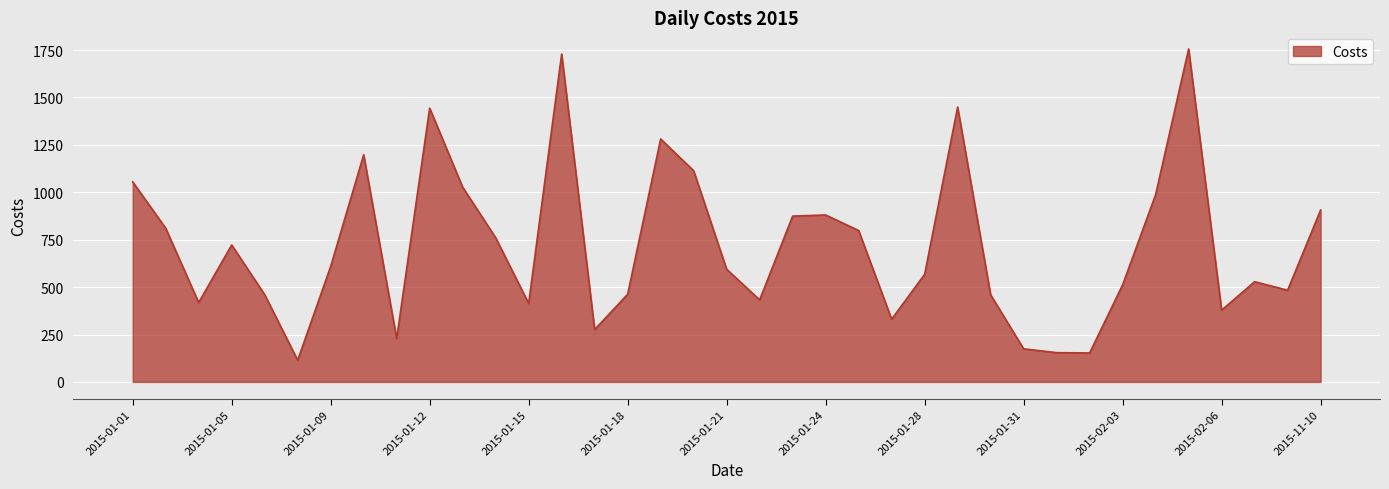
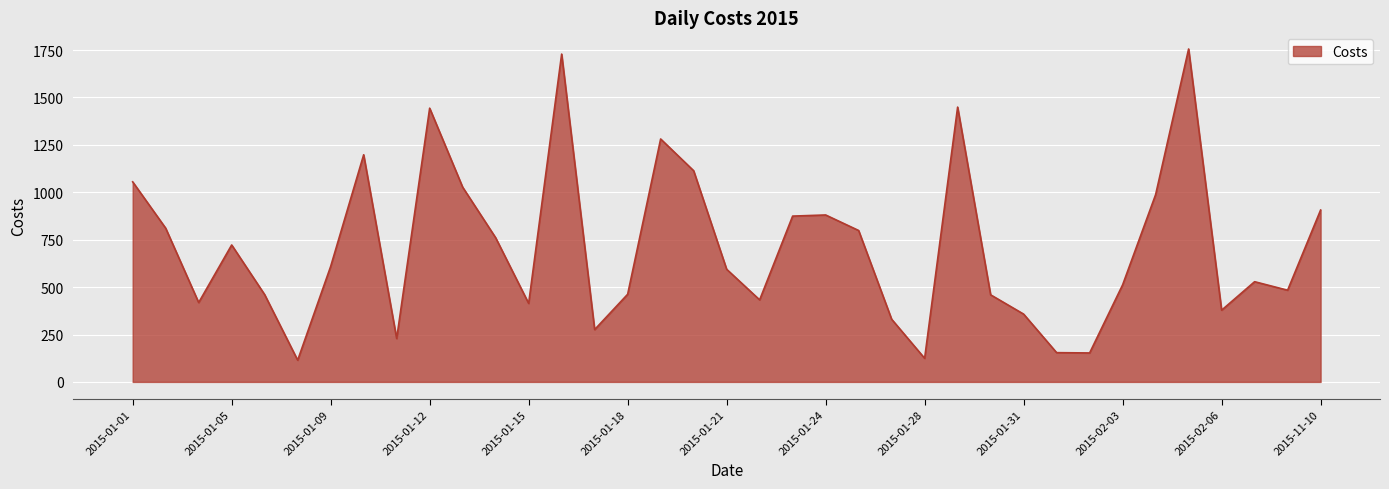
  {
    "2015-01-01": 1060,
    "2015-01-05": 720,
    "2015-01-09": 610,
    "2015-01-12": 1440,
    "2015-01-15": 410,
    "2015-01-18": 460,
    "2015-01-21": 590,
    "2015-01-24": 880,
-   "2015-01-28": 570,
-   "2015-01-31": 170,
+   "2015-01-28": 120,
+   "2015-01-31": 360,
    "2015-02-03": 510,
    "2015-02-06": 380,
    "2015-11-10": 910
  }
